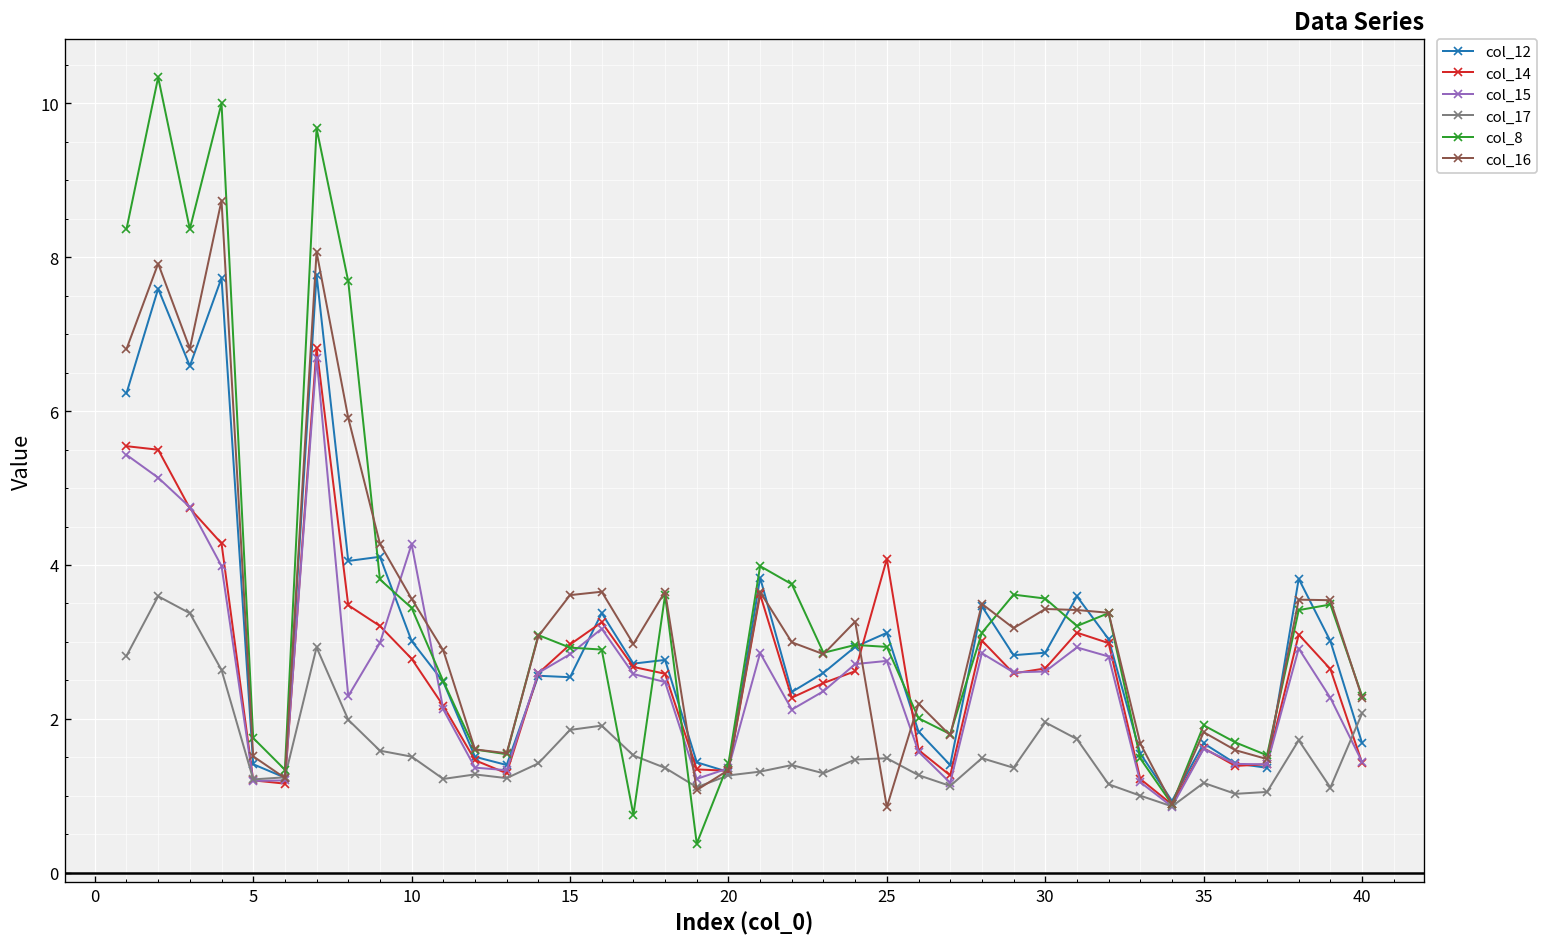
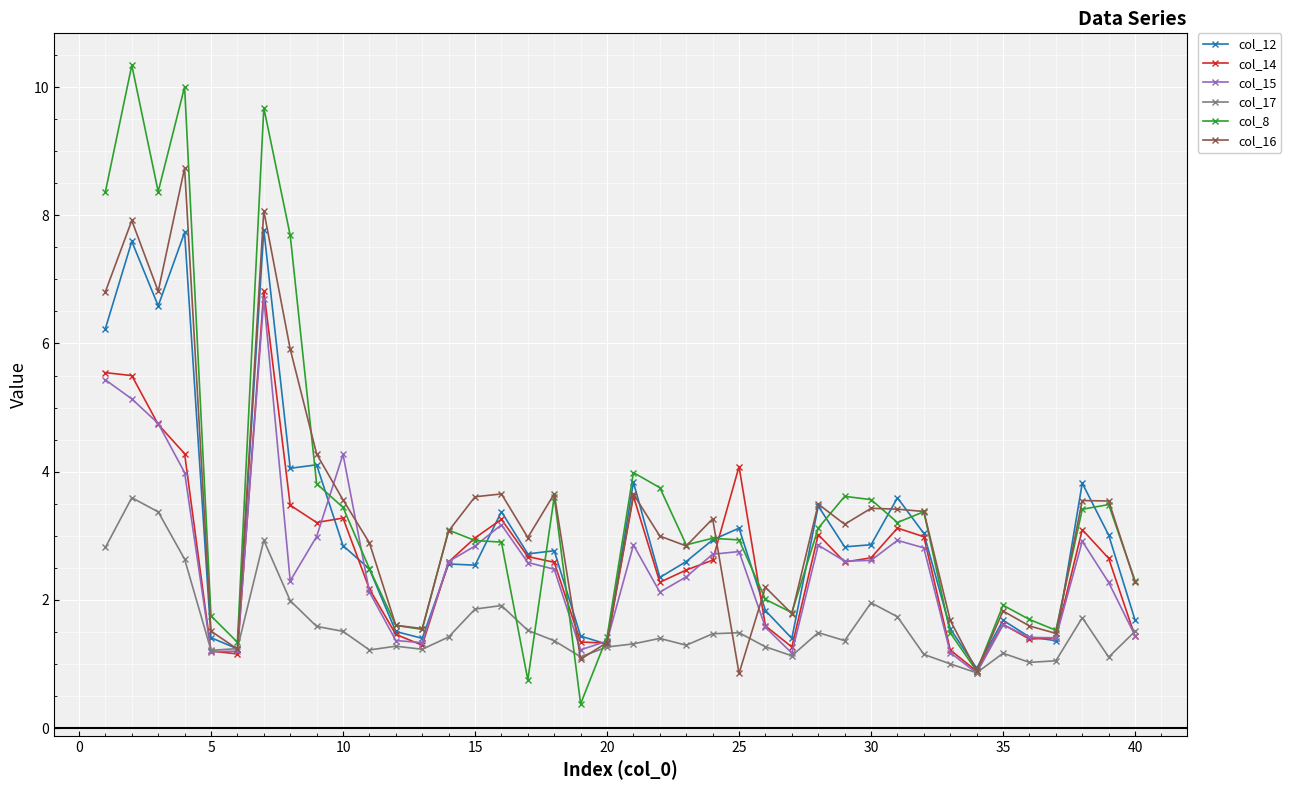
  {
    "col_12": {
      "5": 1.4,
-     "10": 3.0,
+     "10": 2.8,
      "15": 2.5,
      "25": 3.1,
      "30": 2.9,
      "35": 1.7,
      "40": 1.7
    },
    "col_14": {
-     "10": 2.8,
+     "10": 3.3,
      "15": 3.0,
      "25": 4.1,
      "30": 2.7
    },
    "col_15": {
      "10": 4.3,
      "15": 2.8,
      "25": 2.8,
      "30": 2.6
    },
    "col_17": {
      "10": 1.5,
      "15": 1.9,
      "20": 1.3,
      "25": 1.5,
      "30": 2.0,
      "35": 1.2,
-     "40": 2.1
+     "40": 1.5
    },
    "col_8": {
      "5": 1.8,
      "10": 3.4,
      "15": 2.9,
      "20": 1.4,
      "25": 2.9,
      "30": 3.6,
      "35": 1.9
    },
    "col_16": {
      "5": 1.5,
      "10": 3.6,
      "15": 3.6,
      "25": 0.9,
      "30": 3.4,
      "35": 1.8
    }
  }
